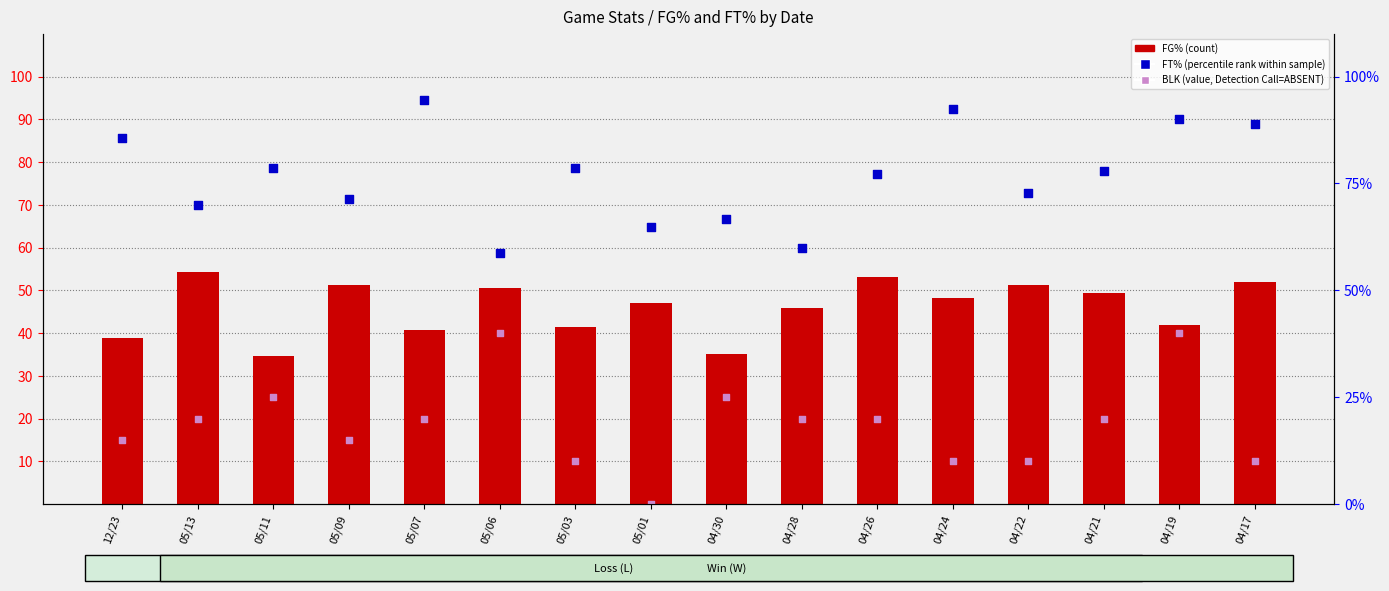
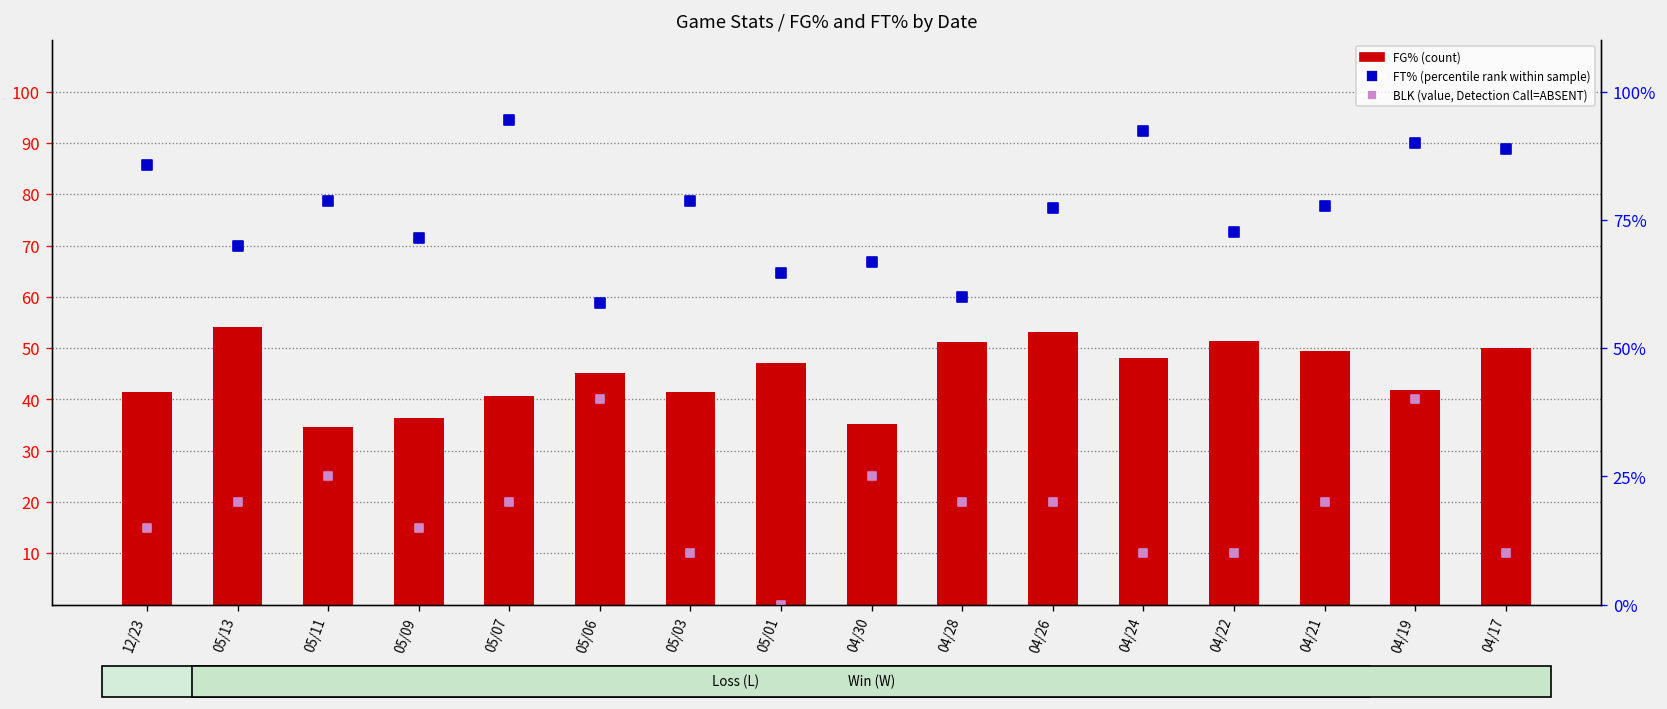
  {
    "FG% (count)": {
-     "12/23": 39,
+     "12/23": 41,
      "05/13": 54,
      "05/11": 35,
-     "05/09": 51,
+     "05/09": 36,
      "05/07": 41,
-     "05/06": 51,
+     "05/06": 45,
      "05/03": 41,
      "05/01": 47,
      "04/30": 35,
-     "04/28": 46,
+     "04/28": 51,
      "04/26": 53,
      "04/24": 48,
      "04/22": 51,
      "04/21": 49,
      "04/19": 42,
-     "04/17": 52
+     "04/17": 50
    }
  }
